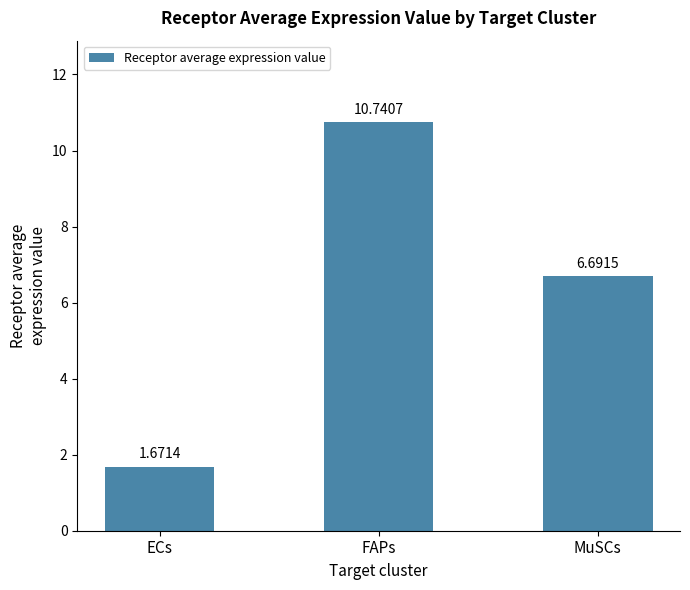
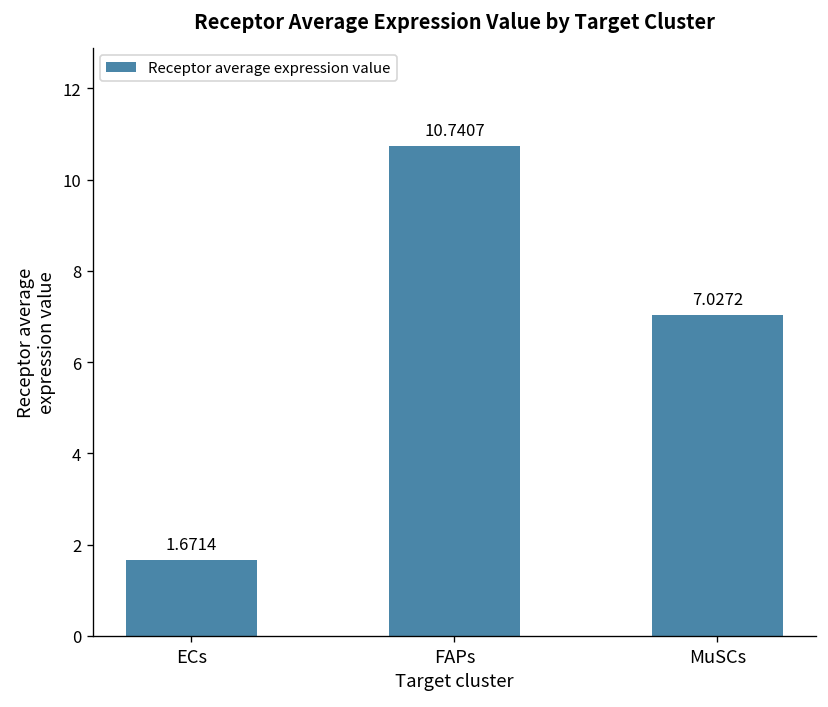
  {
    "ECs": 1.6714,
    "FAPs": 10.7407,
-   "MuSCs": 6.6915
+   "MuSCs": 7.0272
  }
